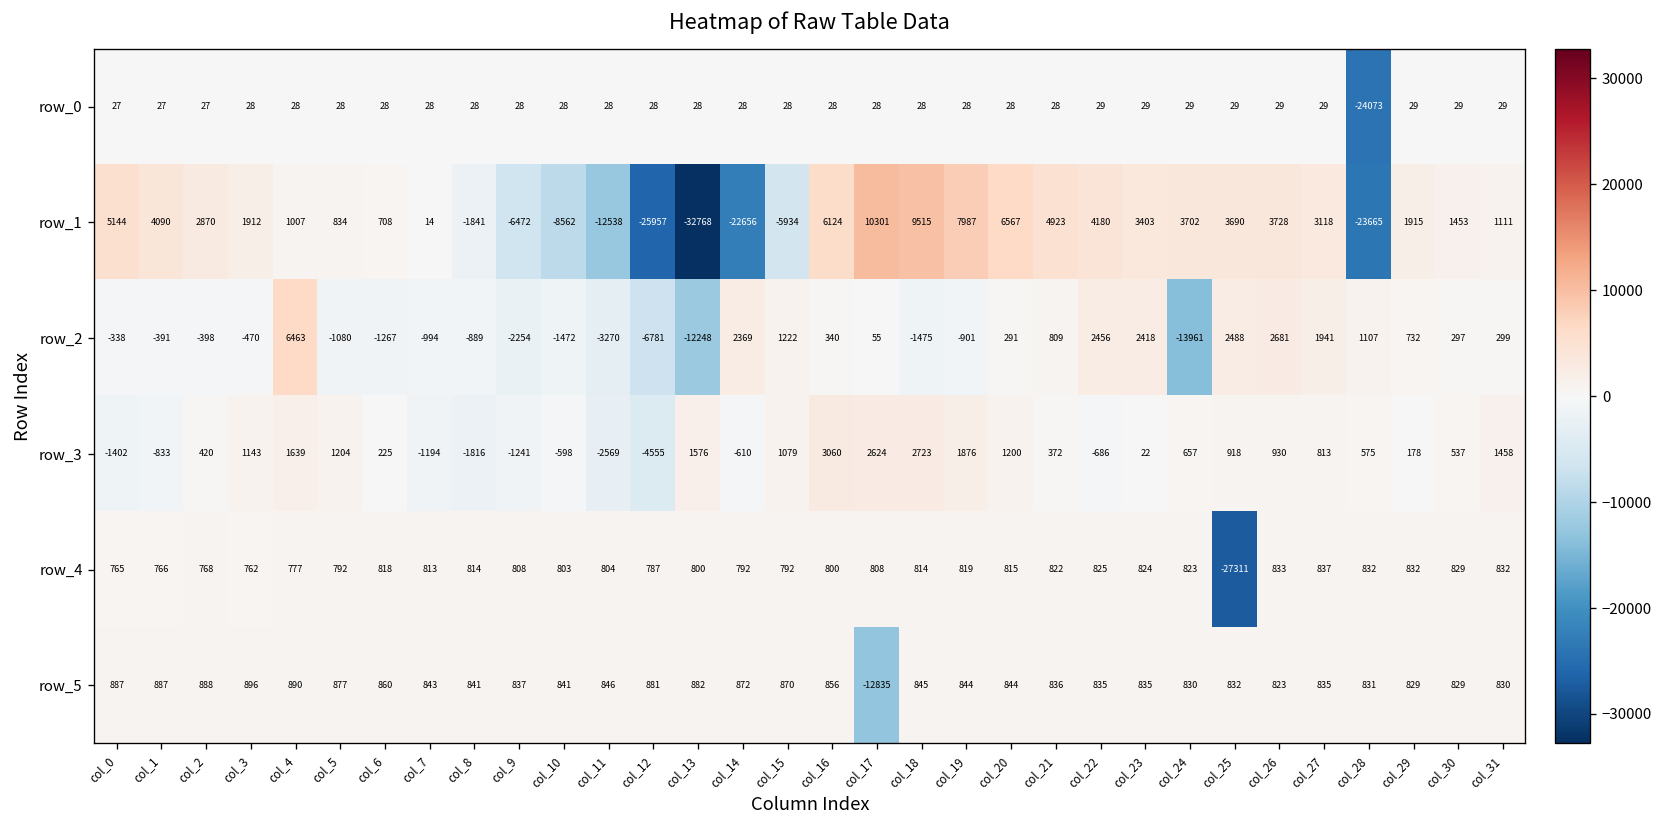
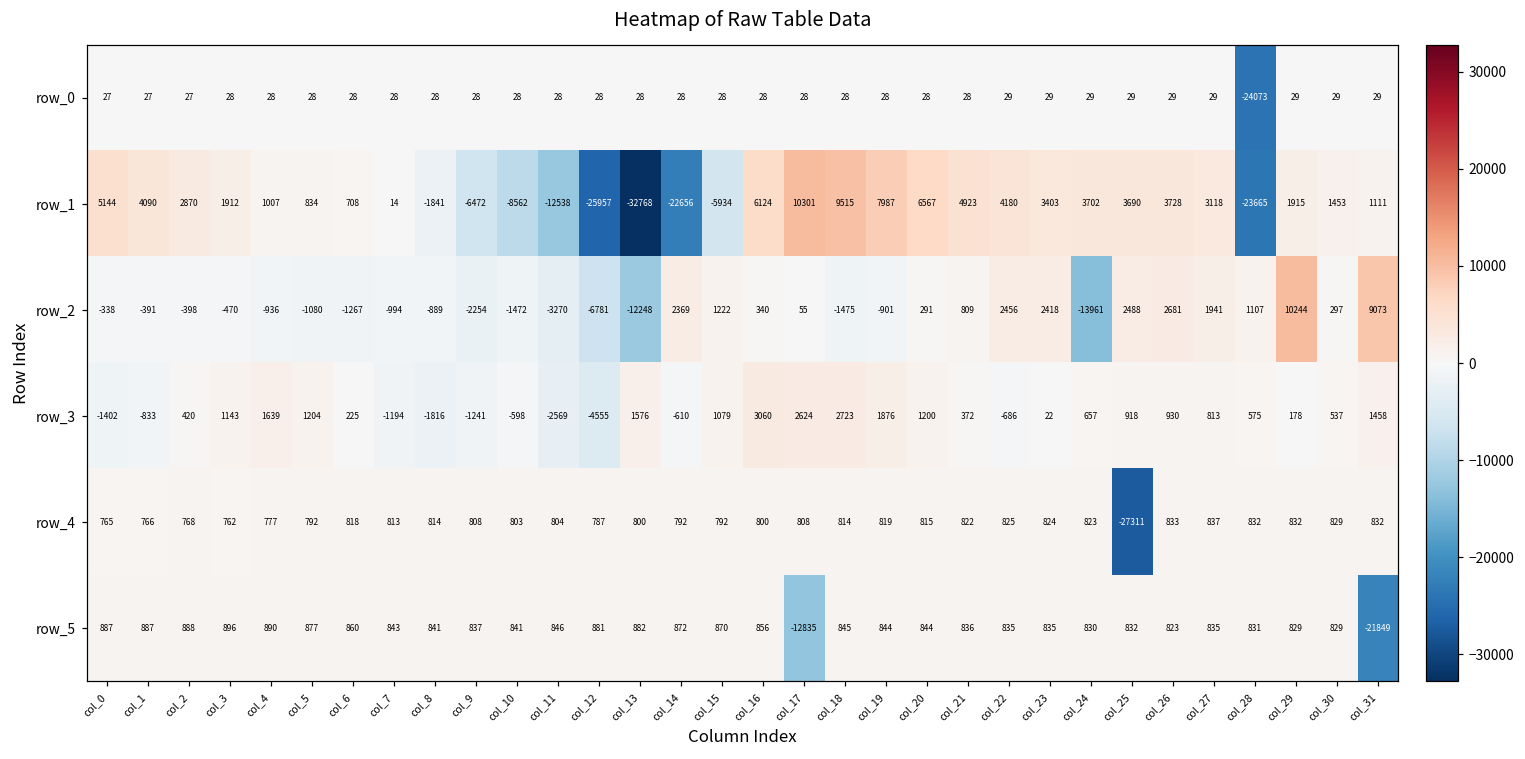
  {
    "row_0": {
      "col_0": 27,
      "col_1": 27,
      "col_2": 27,
      "col_3": 28,
      "col_4": 28,
      "col_5": 28,
      "col_6": 28,
      "col_7": 28,
      "col_8": 28,
      "col_9": 28,
      "col_10": 28,
      "col_11": 28,
      "col_12": 28,
      "col_13": 28,
      "col_14": 28,
      "col_15": 28,
      "col_16": 28,
      "col_17": 28,
      "col_18": 28,
      "col_19": 28,
      "col_20": 28,
      "col_21": 28,
      "col_22": 29,
      "col_23": 29,
      "col_24": 29,
      "col_25": 29,
      "col_26": 29,
      "col_27": 29,
      "col_28": -24073,
      "col_29": 29,
      "col_30": 29,
      "col_31": 29
    },
    "row_1": {
      "col_0": 5144,
      "col_1": 4090,
      "col_2": 2870,
      "col_3": 1912,
      "col_4": 1007,
      "col_5": 834,
      "col_6": 708,
      "col_7": 14,
      "col_8": -1841,
      "col_9": -6472,
      "col_10": -8562,
      "col_11": -12538,
      "col_12": -25957,
      "col_13": -32768,
      "col_14": -22656,
      "col_15": -5934,
      "col_16": 6124,
      "col_17": 10301,
      "col_18": 9515,
      "col_19": 7987,
      "col_20": 6567,
      "col_21": 4923,
      "col_22": 4180,
      "col_23": 3403,
      "col_24": 3702,
      "col_25": 3690,
      "col_26": 3728,
      "col_27": 3118,
      "col_28": -23665,
      "col_29": 1915,
      "col_30": 1453,
      "col_31": 1111
    },
    "row_2": {
      "col_0": -338,
      "col_1": -391,
      "col_2": -398,
      "col_3": -470,
-     "col_4": 6463,
+     "col_4": -936,
      "col_5": -1080,
      "col_6": -1267,
      "col_7": -994,
      "col_8": -889,
      "col_9": -2254,
      "col_10": -1472,
      "col_11": -3270,
      "col_12": -6781,
      "col_13": -12248,
      "col_14": 2369,
      "col_15": 1222,
      "col_16": 340,
      "col_17": 55,
      "col_18": -1475,
      "col_19": -901,
      "col_20": 291,
      "col_21": 809,
      "col_22": 2456,
      "col_23": 2418,
      "col_24": -13961,
      "col_25": 2488,
      "col_26": 2681,
      "col_27": 1941,
      "col_28": 1107,
-     "col_29": 732,
+     "col_29": 10244,
      "col_30": 297,
-     "col_31": 299
+     "col_31": 9073
    },
    "row_3": {
      "col_0": -1402,
      "col_1": -833,
      "col_2": 420,
      "col_3": 1143,
      "col_4": 1639,
      "col_5": 1204,
      "col_6": 225,
      "col_7": -1194,
      "col_8": -1816,
      "col_9": -1241,
      "col_10": -598,
      "col_11": -2569,
      "col_12": -4555,
      "col_13": 1576,
      "col_14": -610,
      "col_15": 1079,
      "col_16": 3060,
      "col_17": 2624,
      "col_18": 2723,
      "col_19": 1876,
      "col_20": 1200,
      "col_21": 372,
      "col_22": -686,
      "col_23": 22,
      "col_24": 657,
      "col_25": 918,
      "col_26": 930,
      "col_27": 813,
      "col_28": 575,
      "col_29": 178,
      "col_30": 537,
      "col_31": 1458
    },
    "row_4": {
      "col_0": 765,
      "col_1": 766,
      "col_2": 768,
      "col_3": 762,
      "col_4": 777,
      "col_5": 792,
      "col_6": 818,
      "col_7": 813,
      "col_8": 814,
      "col_9": 808,
      "col_10": 803,
      "col_11": 804,
      "col_12": 787,
      "col_13": 800,
      "col_14": 792,
      "col_15": 792,
      "col_16": 800,
      "col_17": 808,
      "col_18": 814,
      "col_19": 819,
      "col_20": 815,
      "col_21": 822,
      "col_22": 825,
      "col_23": 824,
      "col_24": 823,
      "col_25": -27311,
      "col_26": 833,
      "col_27": 837,
      "col_28": 832,
      "col_29": 832,
      "col_30": 829,
      "col_31": 832
    },
    "row_5": {
      "col_0": 887,
      "col_1": 887,
      "col_2": 888,
      "col_3": 896,
      "col_4": 890,
      "col_5": 877,
      "col_6": 860,
      "col_7": 843,
      "col_8": 841,
      "col_9": 837,
      "col_10": 841,
      "col_11": 846,
      "col_12": 881,
      "col_13": 882,
      "col_14": 872,
      "col_15": 870,
      "col_16": 856,
      "col_17": -12835,
      "col_18": 845,
      "col_19": 844,
      "col_20": 844,
      "col_21": 836,
      "col_22": 835,
      "col_23": 835,
      "col_24": 830,
      "col_25": 832,
      "col_26": 823,
      "col_27": 835,
      "col_28": 831,
      "col_29": 829,
      "col_30": 829,
-     "col_31": 830
+     "col_31": -21849
    }
  }
